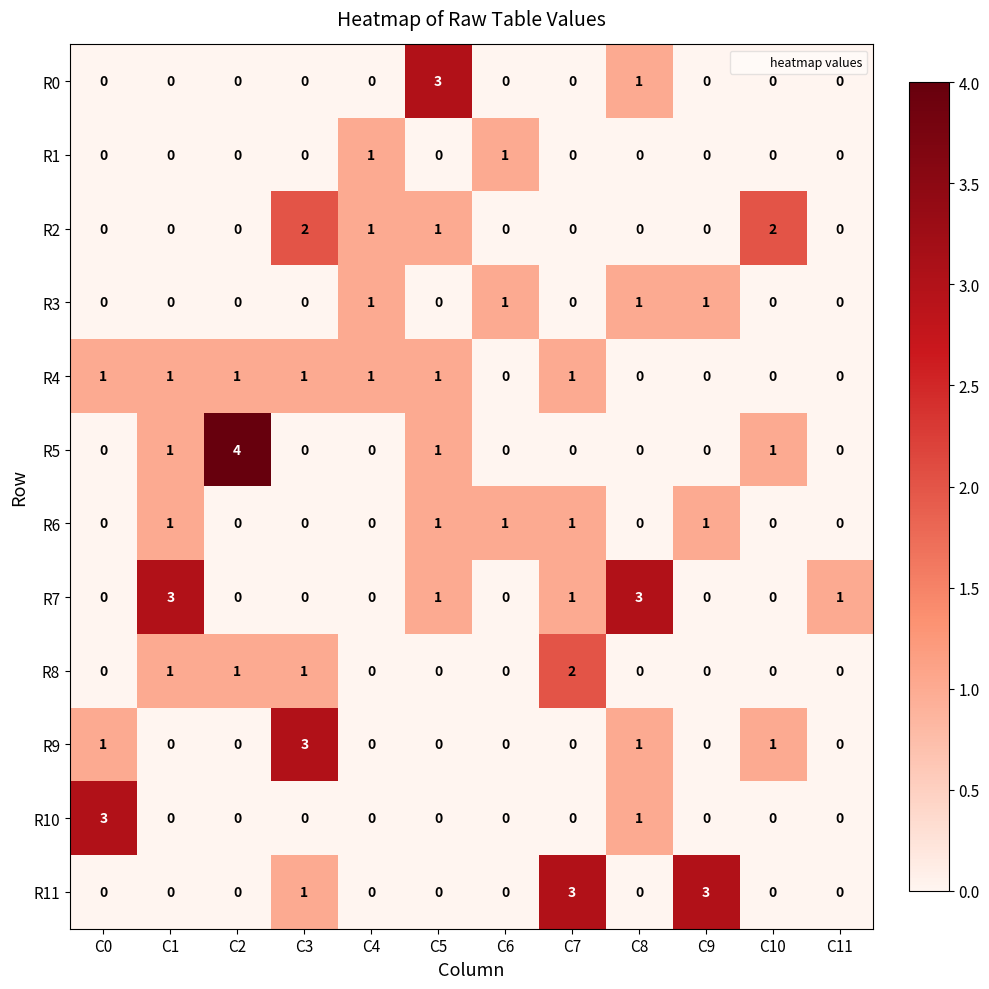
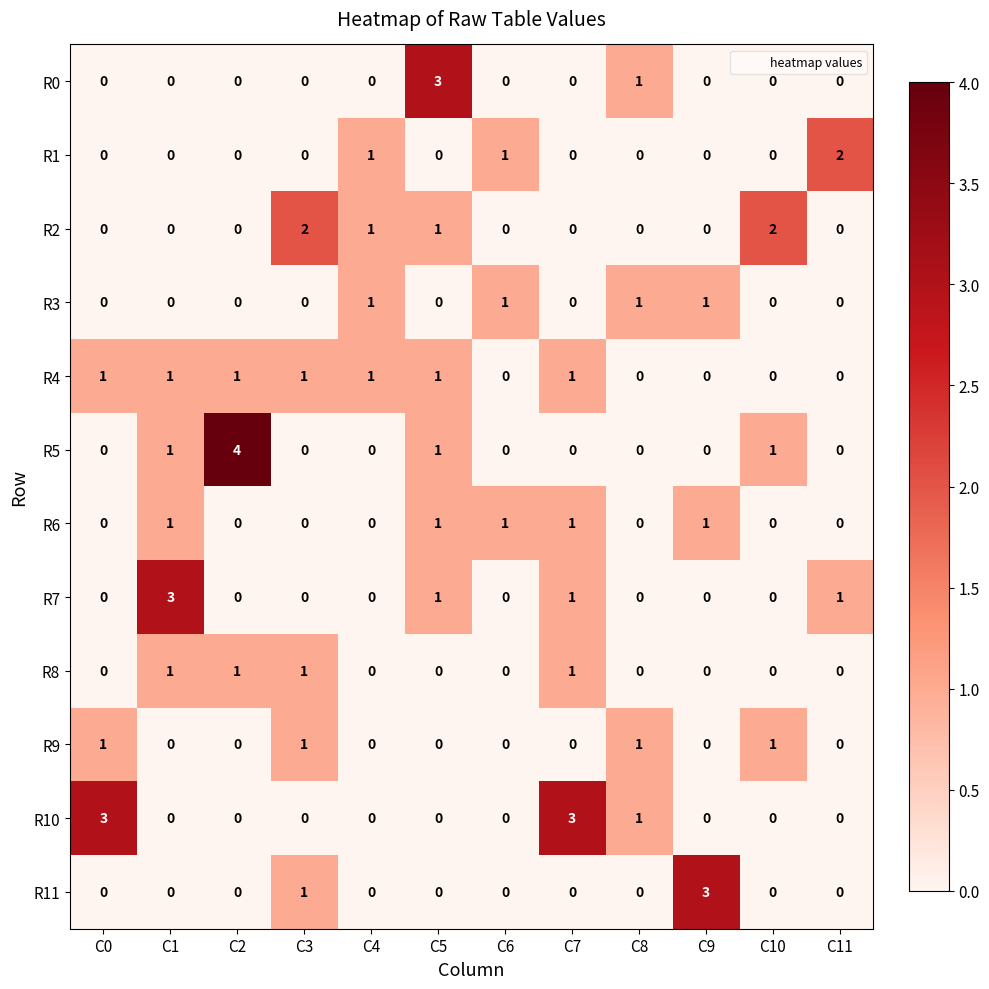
  {
    "R0": {
      "C0": 0,
      "C1": 0,
      "C2": 0,
      "C3": 0,
      "C4": 0,
      "C5": 3,
      "C6": 0,
      "C7": 0,
      "C8": 1,
      "C9": 0,
      "C10": 0,
      "C11": 0
    },
    "R1": {
      "C0": 0,
      "C1": 0,
      "C2": 0,
      "C3": 0,
      "C4": 1,
      "C5": 0,
      "C6": 1,
      "C7": 0,
      "C8": 0,
      "C9": 0,
      "C10": 0,
-     "C11": 0
+     "C11": 2
    },
    "R2": {
      "C0": 0,
      "C1": 0,
      "C2": 0,
      "C3": 2,
      "C4": 1,
      "C5": 1,
      "C6": 0,
      "C7": 0,
      "C8": 0,
      "C9": 0,
      "C10": 2,
      "C11": 0
    },
    "R3": {
      "C0": 0,
      "C1": 0,
      "C2": 0,
      "C3": 0,
      "C4": 1,
      "C5": 0,
      "C6": 1,
      "C7": 0,
      "C8": 1,
      "C9": 1,
      "C10": 0,
      "C11": 0
    },
    "R4": {
      "C0": 1,
      "C1": 1,
      "C2": 1,
      "C3": 1,
      "C4": 1,
      "C5": 1,
      "C6": 0,
      "C7": 1,
      "C8": 0,
      "C9": 0,
      "C10": 0,
      "C11": 0
    },
    "R5": {
      "C0": 0,
      "C1": 1,
      "C2": 4,
      "C3": 0,
      "C4": 0,
      "C5": 1,
      "C6": 0,
      "C7": 0,
      "C8": 0,
      "C9": 0,
      "C10": 1,
      "C11": 0
    },
    "R6": {
      "C0": 0,
      "C1": 1,
      "C2": 0,
      "C3": 0,
      "C4": 0,
      "C5": 1,
      "C6": 1,
      "C7": 1,
      "C8": 0,
      "C9": 1,
      "C10": 0,
      "C11": 0
    },
    "R7": {
      "C0": 0,
      "C1": 3,
      "C2": 0,
      "C3": 0,
      "C4": 0,
      "C5": 1,
      "C6": 0,
      "C7": 1,
-     "C8": 3,
+     "C8": 0,
      "C9": 0,
      "C10": 0,
      "C11": 1
    },
    "R8": {
      "C0": 0,
      "C1": 1,
      "C2": 1,
      "C3": 1,
      "C4": 0,
      "C5": 0,
      "C6": 0,
-     "C7": 2,
+     "C7": 1,
      "C8": 0,
      "C9": 0,
      "C10": 0,
      "C11": 0
    },
    "R9": {
      "C0": 1,
      "C1": 0,
      "C2": 0,
-     "C3": 3,
+     "C3": 1,
      "C4": 0,
      "C5": 0,
      "C6": 0,
      "C7": 0,
      "C8": 1,
      "C9": 0,
      "C10": 1,
      "C11": 0
    },
    "R10": {
      "C0": 3,
      "C1": 0,
      "C2": 0,
      "C3": 0,
      "C4": 0,
      "C5": 0,
      "C6": 0,
-     "C7": 0,
+     "C7": 3,
      "C8": 1,
      "C9": 0,
      "C10": 0,
      "C11": 0
    },
    "R11": {
      "C0": 0,
      "C1": 0,
      "C2": 0,
      "C3": 1,
      "C4": 0,
      "C5": 0,
      "C6": 0,
-     "C7": 3,
+     "C7": 0,
      "C8": 0,
      "C9": 3,
      "C10": 0,
      "C11": 0
    }
  }
